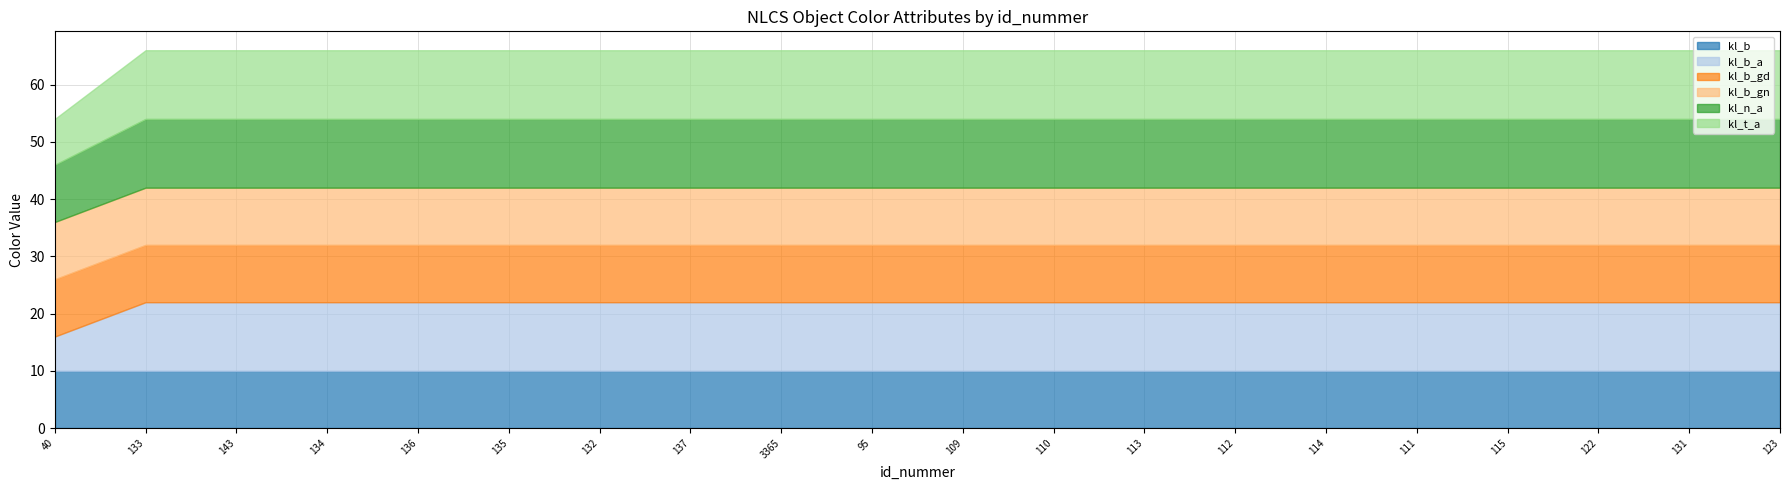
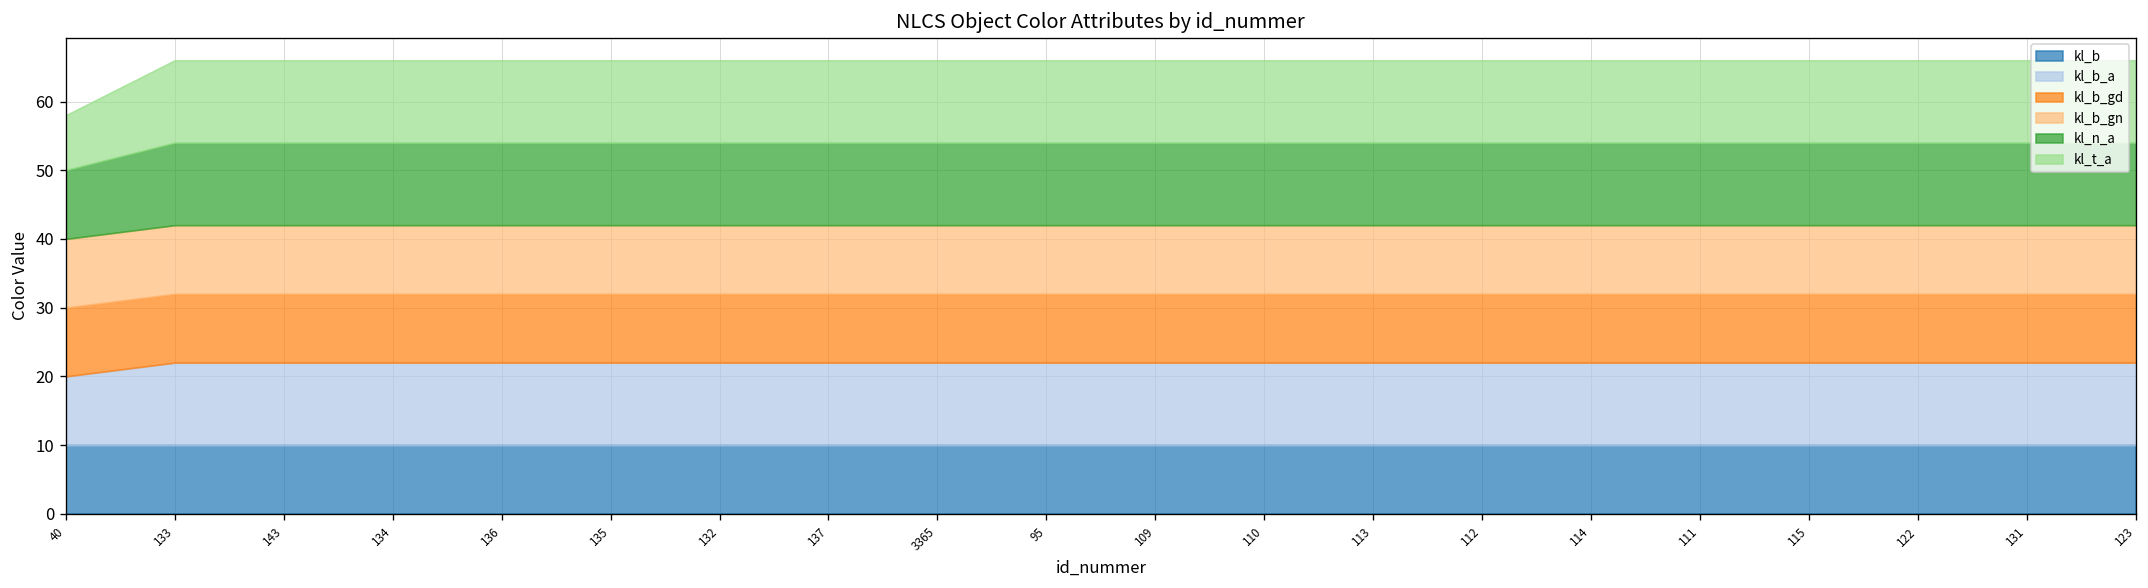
  {
    "kl_b": {
      "40": 10,
      "133": 10,
      "143": 10,
      "134": 10,
      "136": 10,
      "135": 10,
      "132": 10,
      "137": 10,
      "3365": 10,
      "95": 10,
      "109": 10,
      "110": 10,
      "113": 10,
      "112": 10,
      "114": 10,
      "111": 10,
      "115": 10,
      "122": 10,
      "131": 10,
      "123": 10
    },
    "kl_b_a": {
-     "40": 6,
+     "40": 10,
      "133": 12,
      "143": 12,
      "134": 12,
      "136": 12,
      "135": 12,
      "132": 12,
      "137": 12,
      "3365": 12,
      "95": 12,
      "109": 12,
      "110": 12,
      "113": 12,
      "112": 12,
      "114": 12,
      "111": 12,
      "115": 12,
      "122": 12,
      "131": 12,
      "123": 12
    },
    "kl_b_gd": {
      "40": 10,
      "133": 10,
      "143": 10,
      "134": 10,
      "136": 10,
      "135": 10,
      "132": 10,
      "137": 10,
      "3365": 10,
      "95": 10,
      "109": 10,
      "110": 10,
      "113": 10,
      "112": 10,
      "114": 10,
      "111": 10,
      "115": 10,
      "122": 10,
      "131": 10,
      "123": 10
    },
    "kl_b_gn": {
      "40": 10,
      "133": 10,
      "143": 10,
      "134": 10,
      "136": 10,
      "135": 10,
      "132": 10,
      "137": 10,
      "3365": 10,
      "95": 10,
      "109": 10,
      "110": 10,
      "113": 10,
      "112": 10,
      "114": 10,
      "111": 10,
      "115": 10,
      "122": 10,
      "131": 10,
      "123": 10
    },
    "kl_n_a": {
      "40": 10,
      "133": 12,
      "143": 12,
      "134": 12,
      "136": 12,
      "135": 12,
      "132": 12,
      "137": 12,
      "3365": 12,
      "95": 12,
      "109": 12,
      "110": 12,
      "113": 12,
      "112": 12,
      "114": 12,
      "111": 12,
      "115": 12,
      "122": 12,
      "131": 12,
      "123": 12
    },
    "kl_t_a": {
      "40": 8,
      "133": 12,
      "143": 12,
      "134": 12,
      "136": 12,
      "135": 12,
      "132": 12,
      "137": 12,
      "3365": 12,
      "95": 12,
      "109": 12,
      "110": 12,
      "113": 12,
      "112": 12,
      "114": 12,
      "111": 12,
      "115": 12,
      "122": 12,
      "131": 12,
      "123": 12
    }
  }
